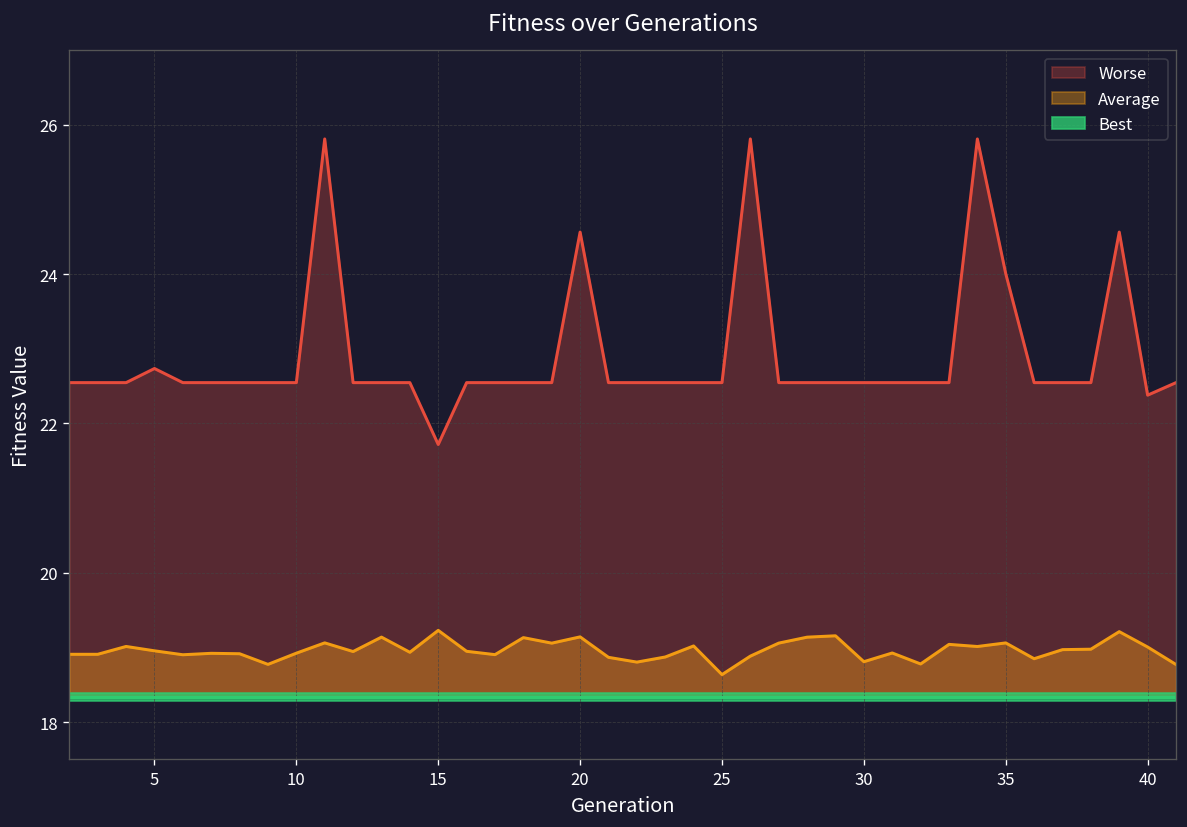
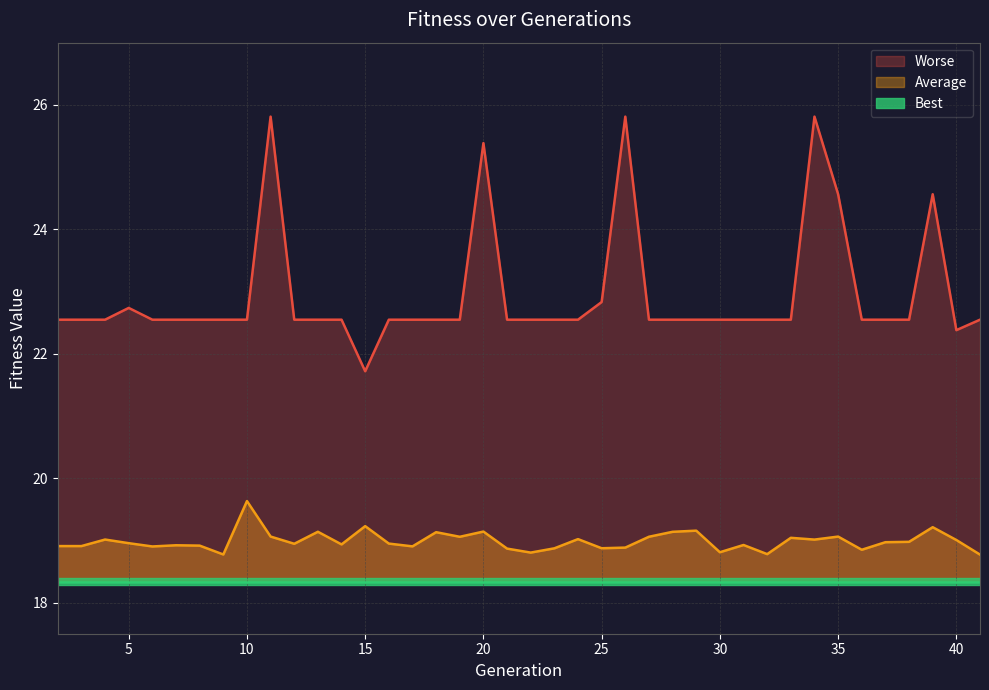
  {
    "Worse": {
      "5": 22.7,
      "10": 22.5,
      "15": 21.7,
-     "20": 24.6,
-     "25": 22.5,
+     "20": 25.4,
+     "25": 22.8,
      "30": 22.5,
-     "35": 24.0,
+     "35": 24.6,
      "40": 22.4
    },
    "Average": {
      "5": 19.0,
-     "10": 18.9,
+     "10": 19.6,
      "15": 19.2,
      "20": 19.1,
-     "25": 18.6,
+     "25": 18.9,
      "30": 18.8,
      "35": 19.1,
      "40": 19.0
    }
  }
